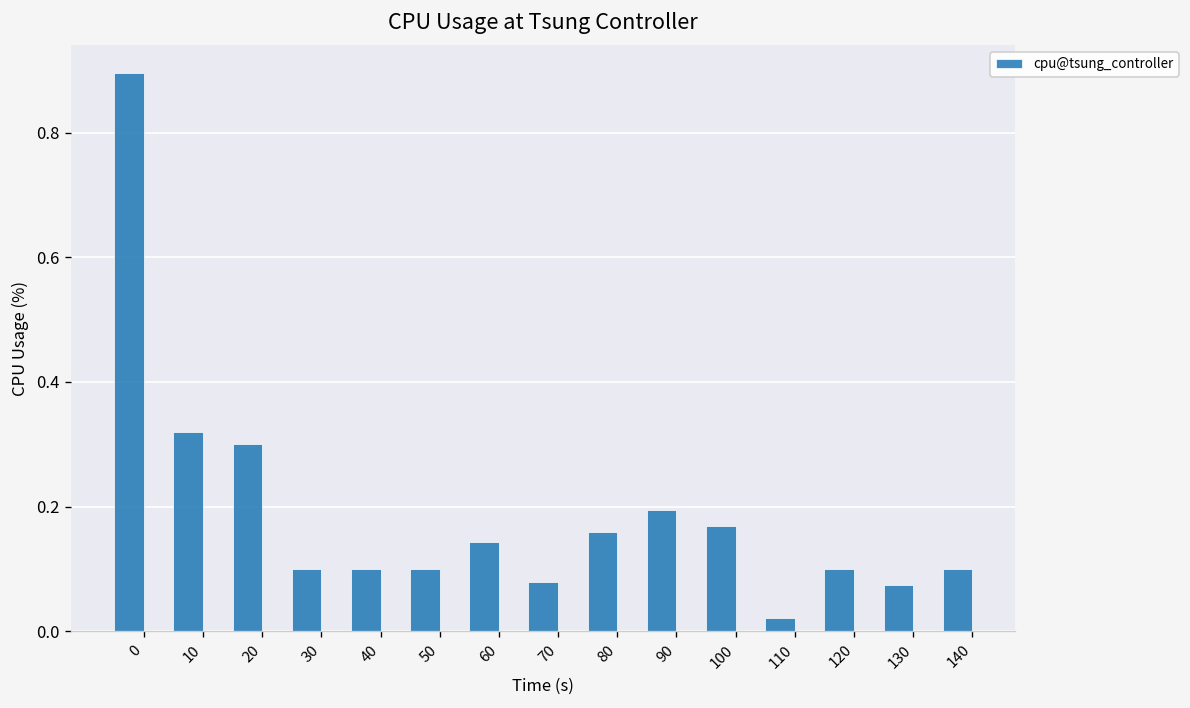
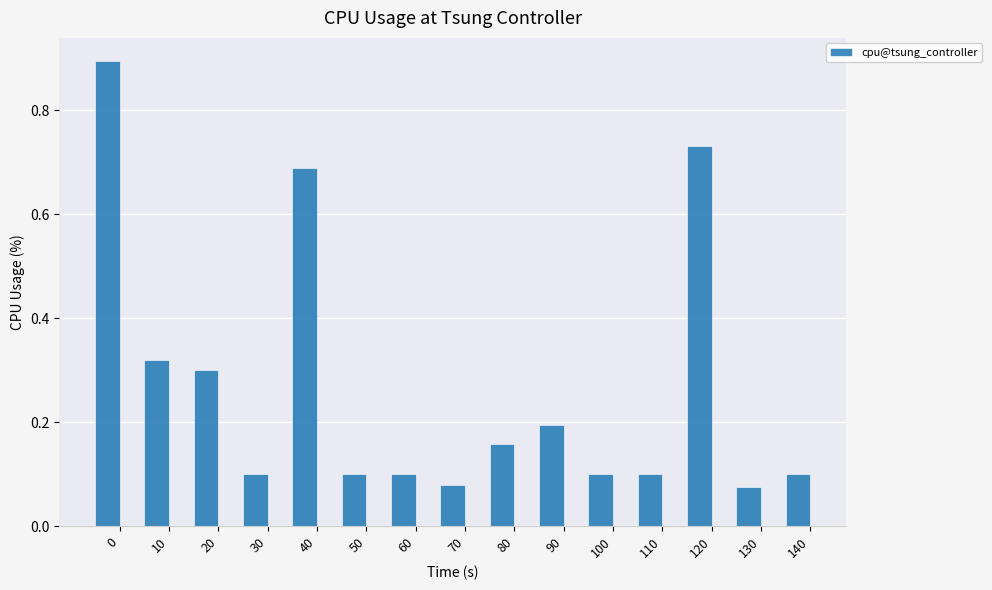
  {
    "0": 0.89,
    "10": 0.32,
    "20": 0.30,
    "30": 0.10,
-   "40": 0.10,
+   "40": 0.69,
    "50": 0.10,
-   "60": 0.14,
+   "60": 0.10,
    "70": 0.08,
    "80": 0.16,
    "90": 0.20,
-   "100": 0.17,
-   "110": 0.02,
-   "120": 0.10,
+   "100": 0.10,
+   "110": 0.10,
+   "120": 0.73,
    "130": 0.07,
    "140": 0.10
  }
